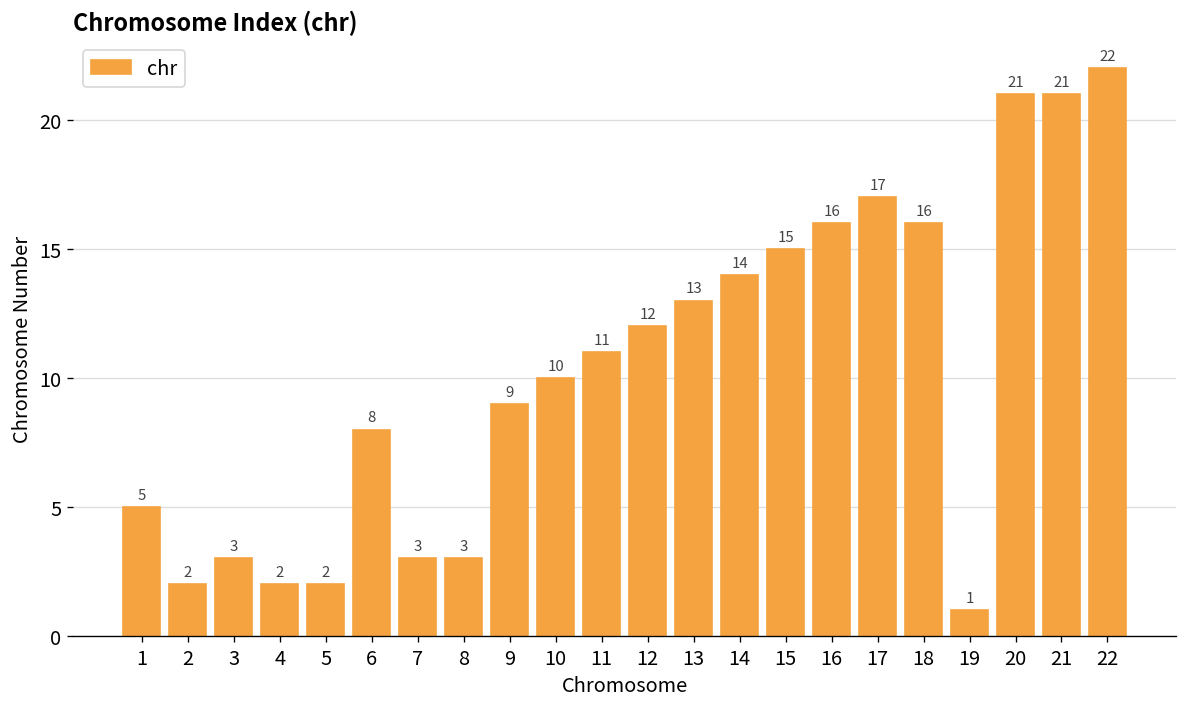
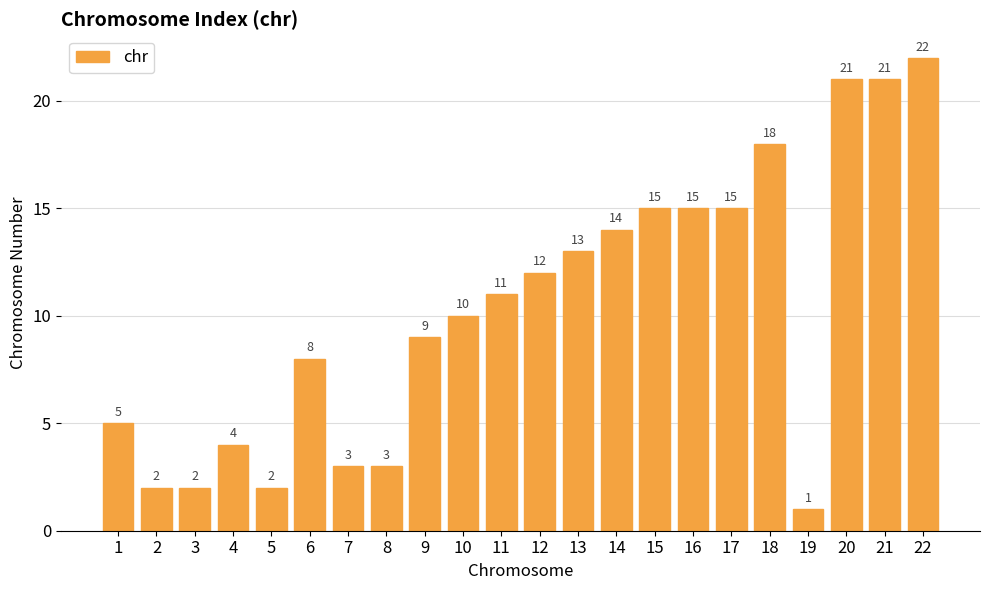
  {
    "1": 5,
    "2": 2,
-   "3": 3,
-   "4": 2,
+   "3": 2,
+   "4": 4,
    "5": 2,
    "6": 8,
    "7": 3,
    "8": 3,
    "9": 9,
    "10": 10,
    "11": 11,
    "12": 12,
    "13": 13,
    "14": 14,
    "15": 15,
-   "16": 16,
-   "17": 17,
-   "18": 16,
+   "16": 15,
+   "17": 15,
+   "18": 18,
    "19": 1,
    "20": 21,
    "21": 21,
    "22": 22
  }
